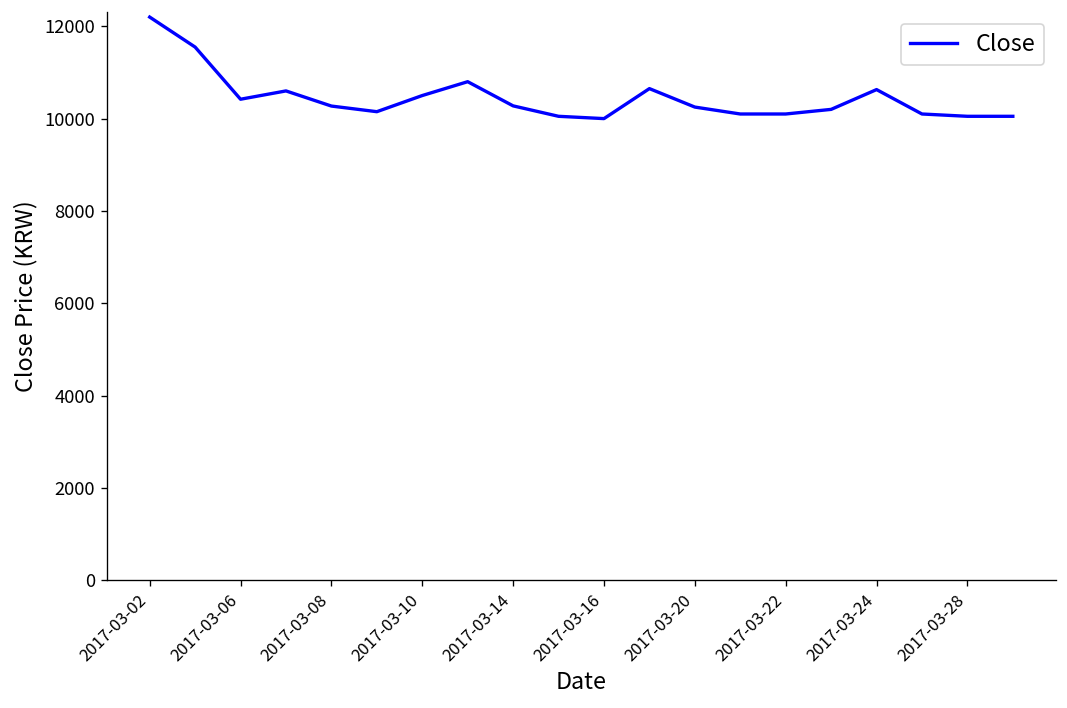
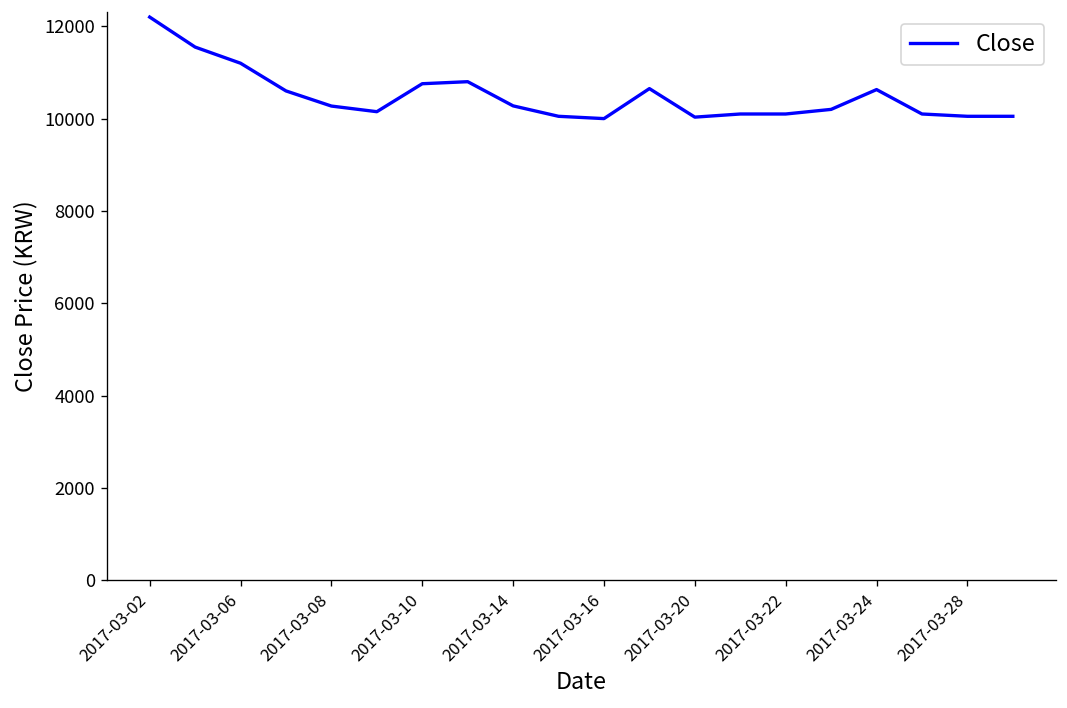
  {
    "2017-03-02": 12200,
-   "2017-03-06": 10400,
+   "2017-03-06": 11200,
    "2017-03-08": 10300,
-   "2017-03-10": 10500,
+   "2017-03-10": 10800,
    "2017-03-14": 10300,
    "2017-03-16": 10000,
-   "2017-03-20": 10300,
+   "2017-03-20": 10000,
    "2017-03-22": 10100,
    "2017-03-24": 10600,
    "2017-03-28": 10100
  }
